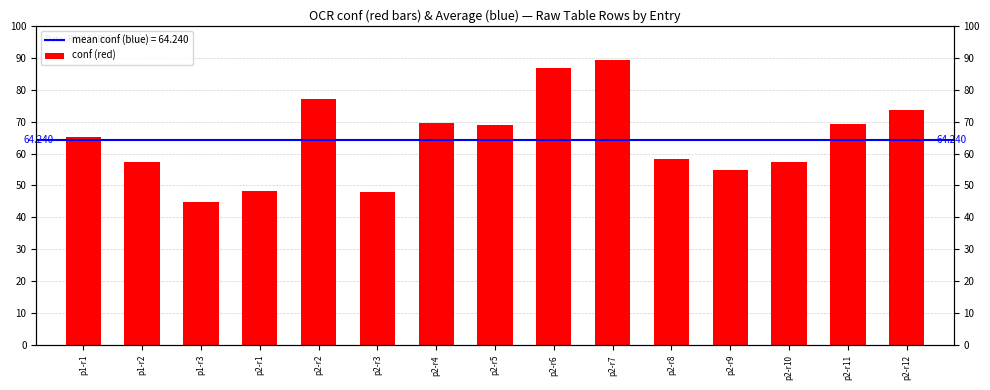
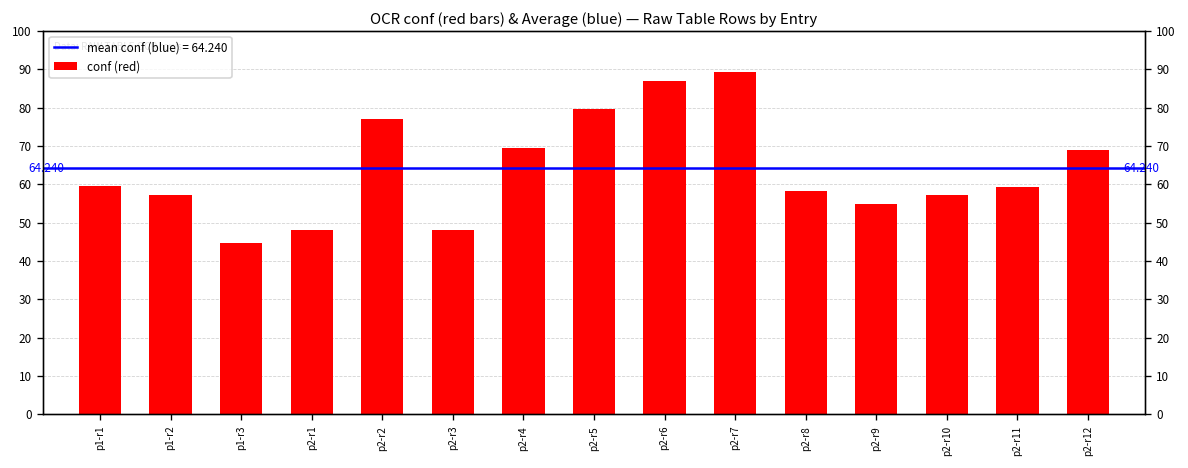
  {
-   "p1-r1": 65,
+   "p1-r1": 60,
    "p1-r2": 57,
    "p1-r3": 45,
    "p2-r1": 48,
    "p2-r2": 77,
    "p2-r3": 48,
    "p2-r4": 70,
-   "p2-r5": 69,
+   "p2-r5": 80,
    "p2-r6": 87,
    "p2-r7": 89,
    "p2-r8": 58,
    "p2-r9": 55,
    "p2-r10": 57,
-   "p2-r11": 69,
-   "p2-r12": 74
+   "p2-r11": 59,
+   "p2-r12": 69
  }
